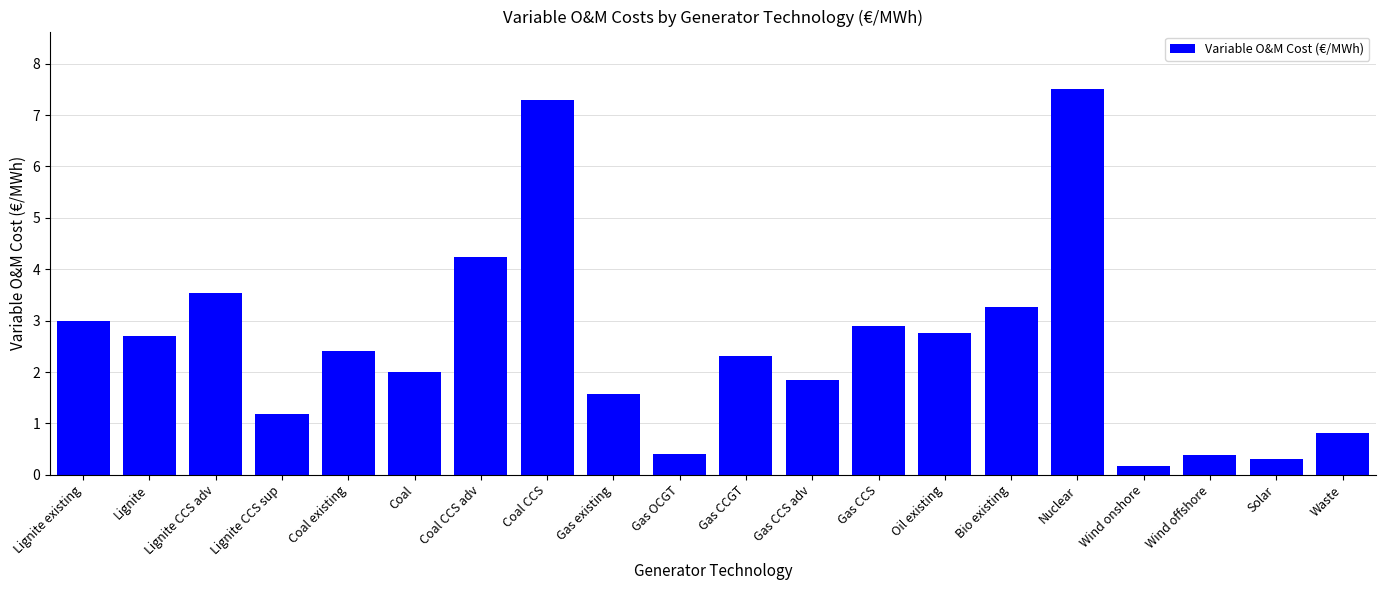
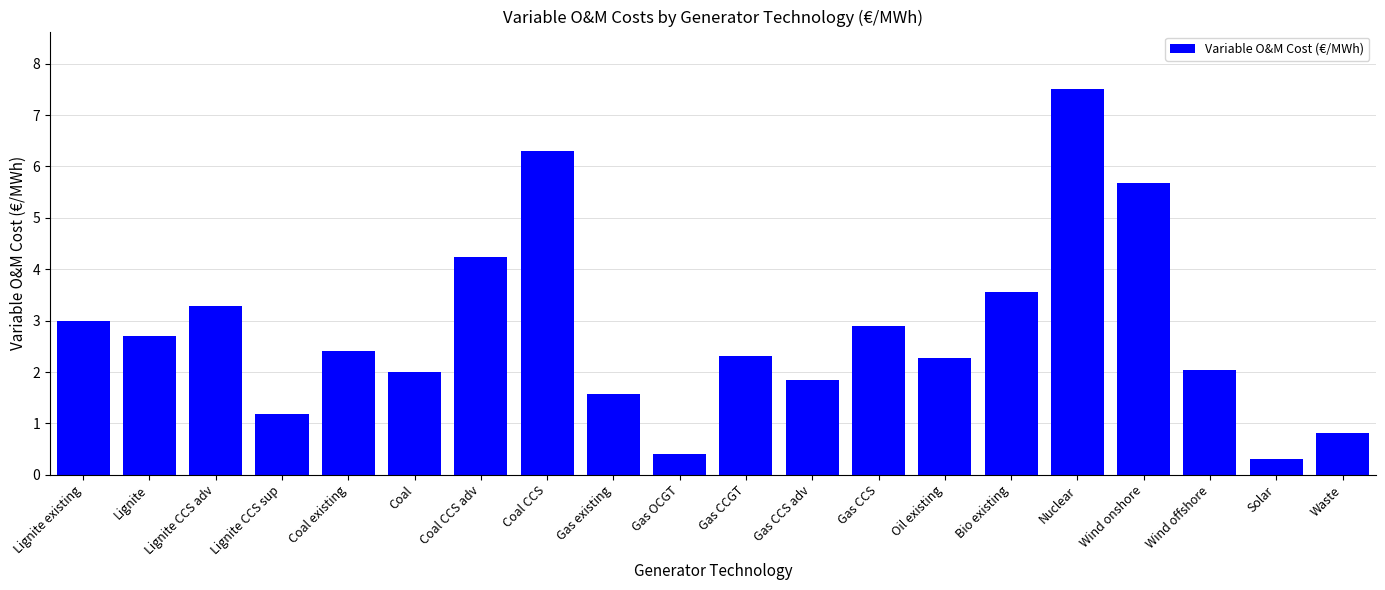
  {
    "Lignite existing": 3.0,
    "Lignite": 2.7,
-   "Lignite CCS adv": 3.5,
+   "Lignite CCS adv": 3.3,
    "Lignite CCS sup": 1.2,
    "Coal existing": 2.4,
    "Coal": 2.0,
    "Coal CCS adv": 4.2,
-   "Coal CCS": 7.3,
+   "Coal CCS": 6.3,
    "Gas existing": 1.6,
    "Gas OCGT": 0.4,
    "Gas CCGT": 2.3,
    "Gas CCS adv": 1.9,
    "Gas CCS": 2.9,
-   "Oil existing": 2.8,
-   "Bio existing": 3.3,
+   "Oil existing": 2.3,
+   "Bio existing": 3.6,
    "Nuclear": 7.5,
-   "Wind onshore": 0.2,
-   "Wind offshore": 0.4,
+   "Wind onshore": 5.7,
+   "Wind offshore": 2.0,
    "Solar": 0.3,
    "Waste": 0.8
  }
